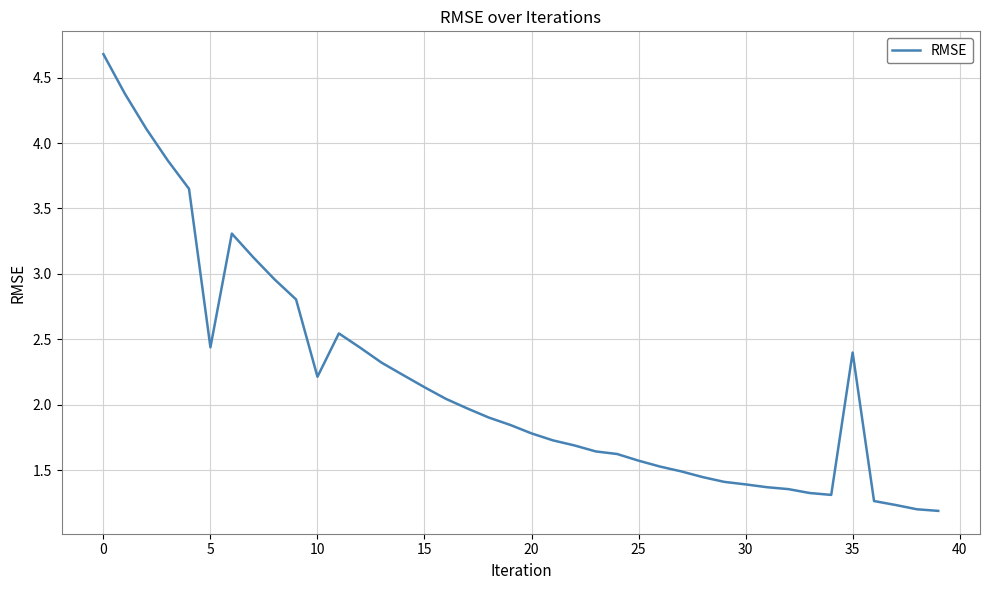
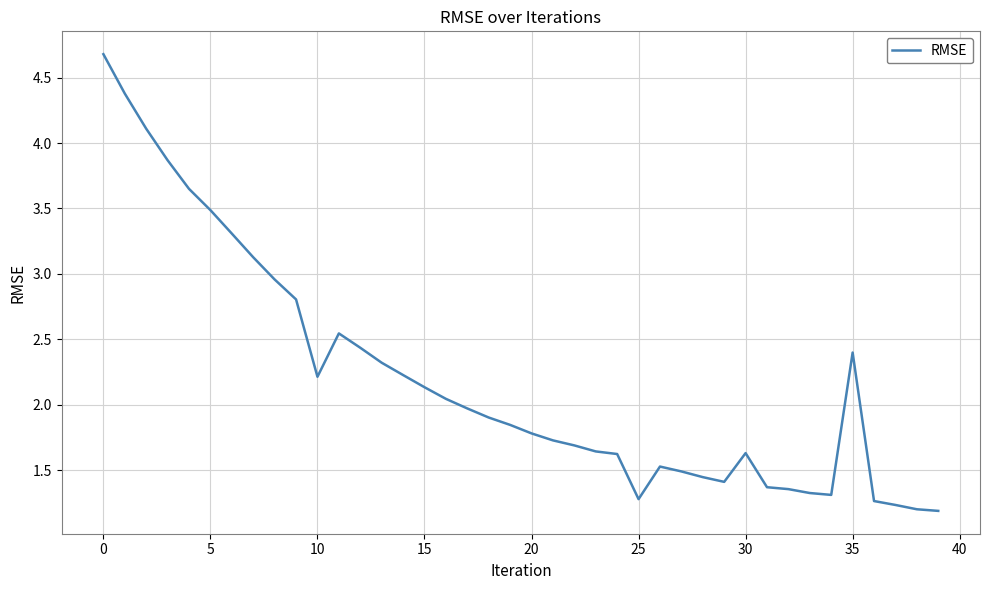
  {
    "0": 4.68,
-   "5": 2.44,
+   "5": 3.49,
    "10": 2.22,
    "15": 2.14,
    "20": 1.78,
-   "25": 1.57,
-   "30": 1.39,
+   "25": 1.28,
+   "30": 1.63,
    "35": 2.40
  }
